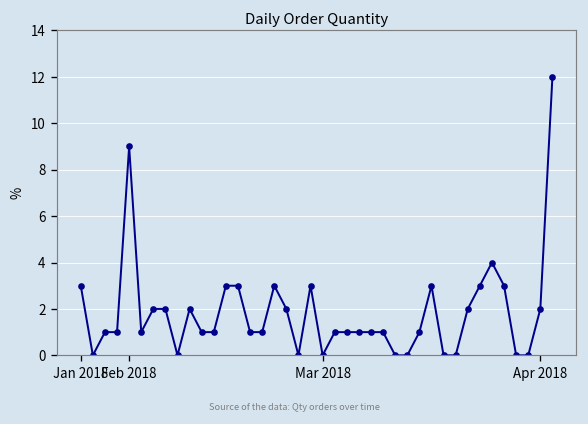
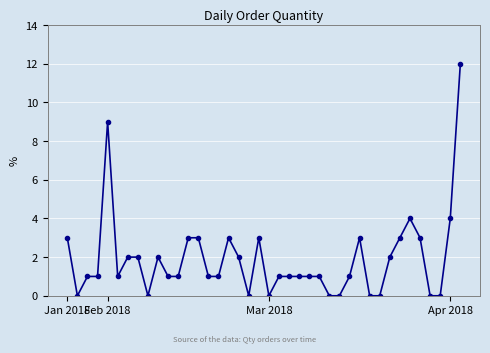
  {
    "Jan 2018": 3,
    "Feb 2018": 9,
    "Mar 2018": 0,
-   "Apr 2018": 2
+   "Apr 2018": 4
  }
